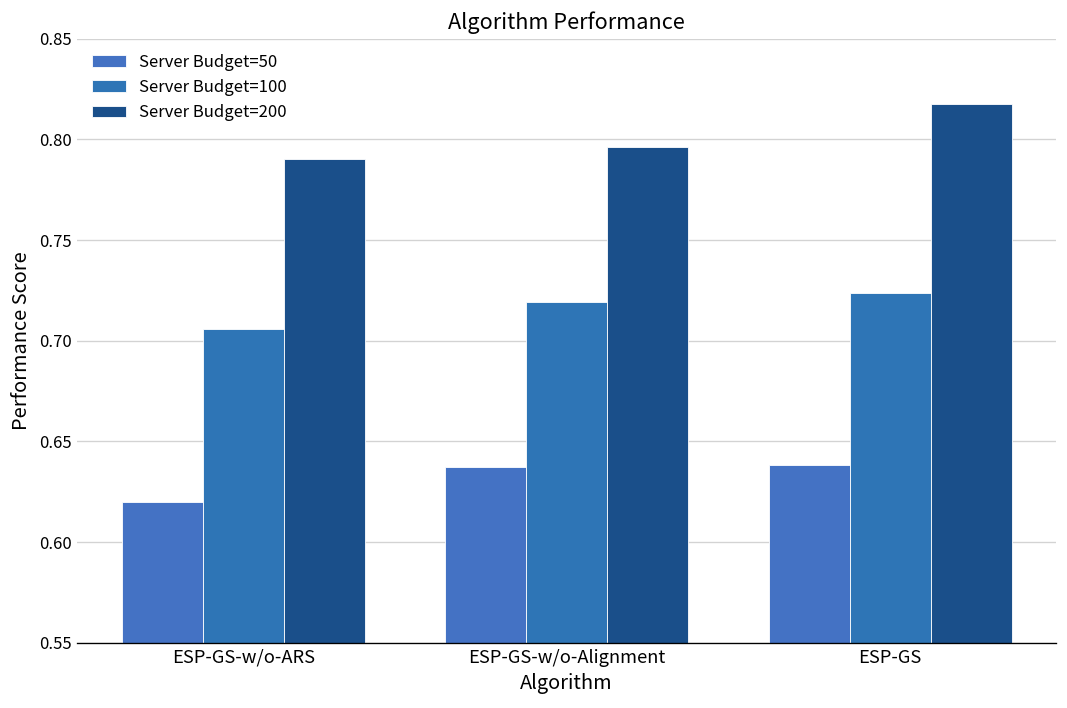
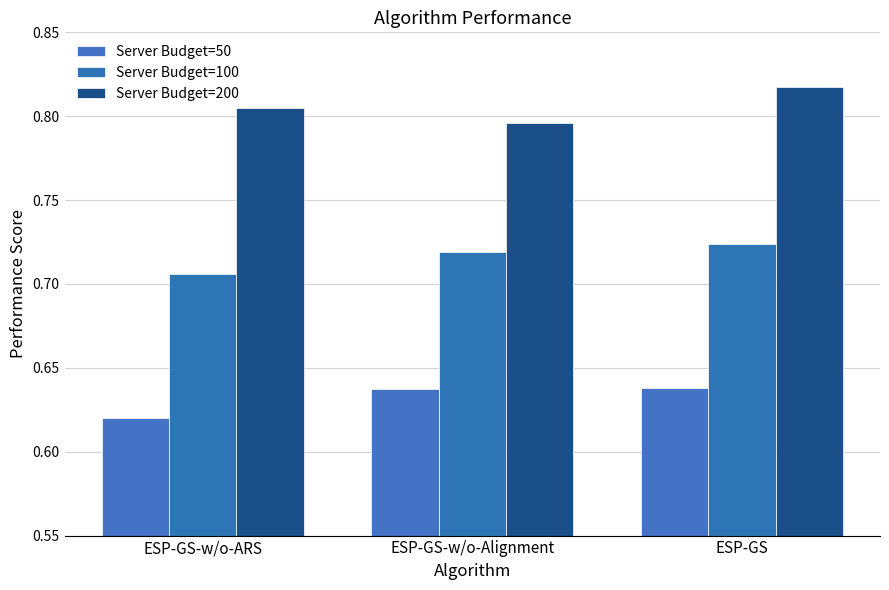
  {
    "Server Budget=200": {
-     "ESP-GS-w/o-ARS": 0.790,
+     "ESP-GS-w/o-ARS": 0.805,
      "ESP-GS-w/o-Alignment": 0.796,
      "ESP-GS": 0.818
    }
  }
